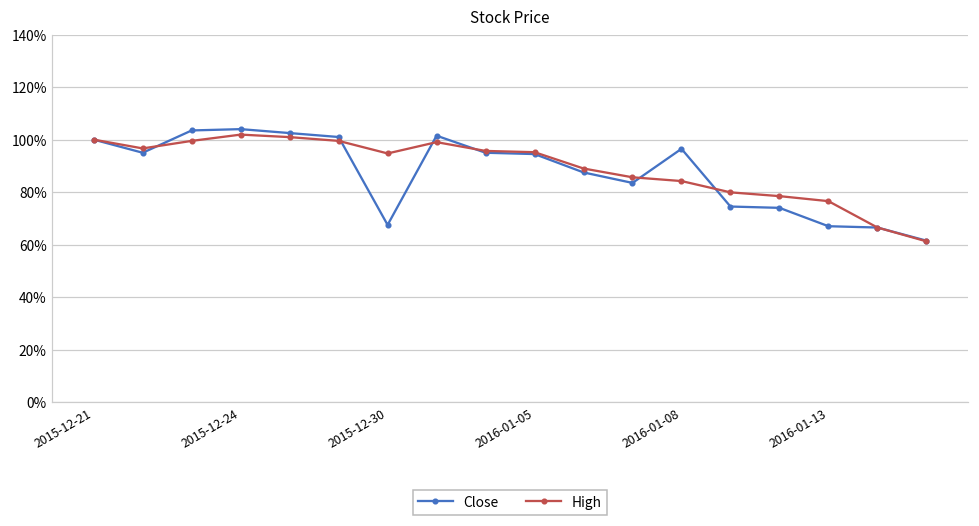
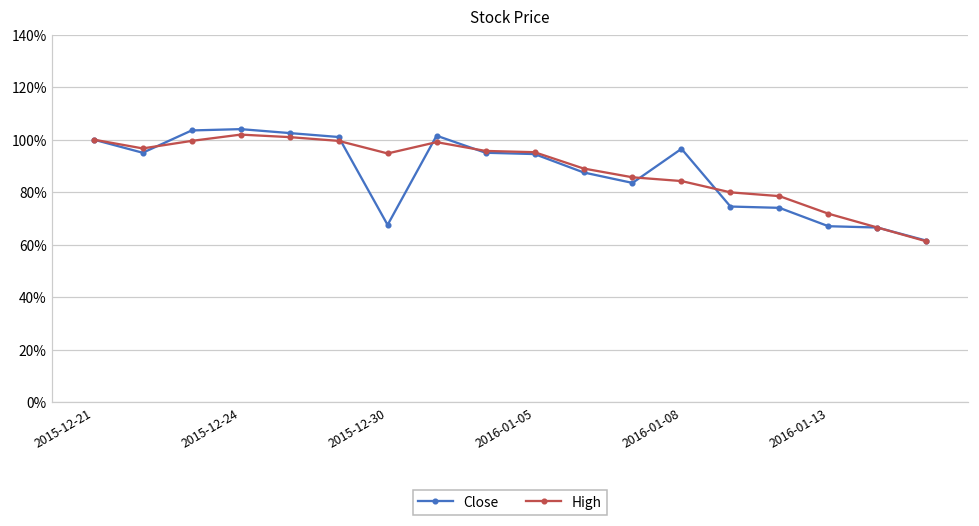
  {
    "Close": {
      "2015-12-24": "104%",
      "2015-12-30": "68%",
      "2016-01-08": "97%",
      "2016-01-13": "67%"
    },
    "High": {
      "2015-12-24": "102%",
      "2015-12-30": "95%",
      "2016-01-08": "84%",
-     "2016-01-13": "77%"
+     "2016-01-13": "72%"
    }
  }
